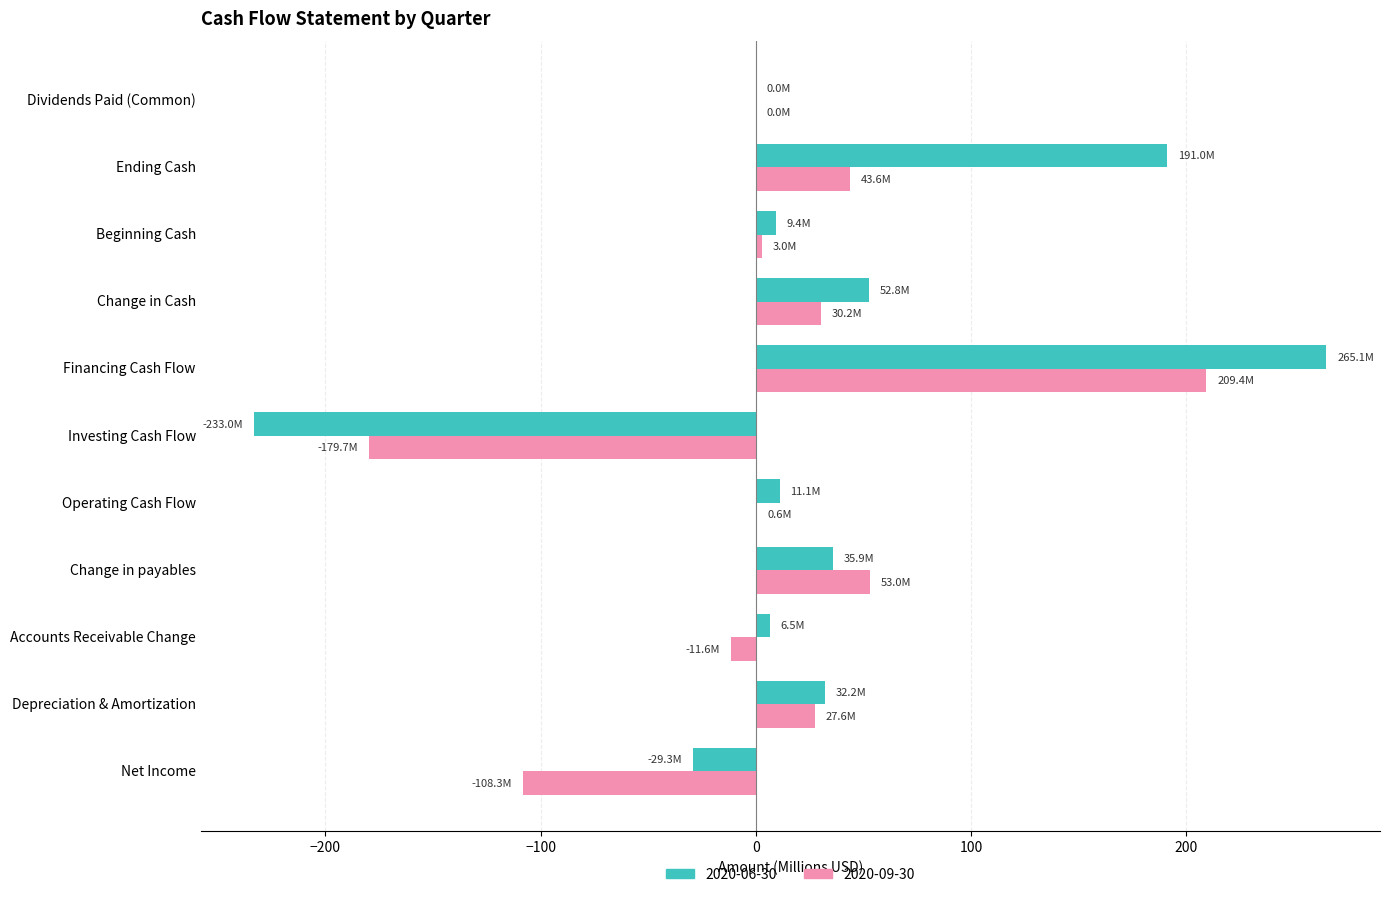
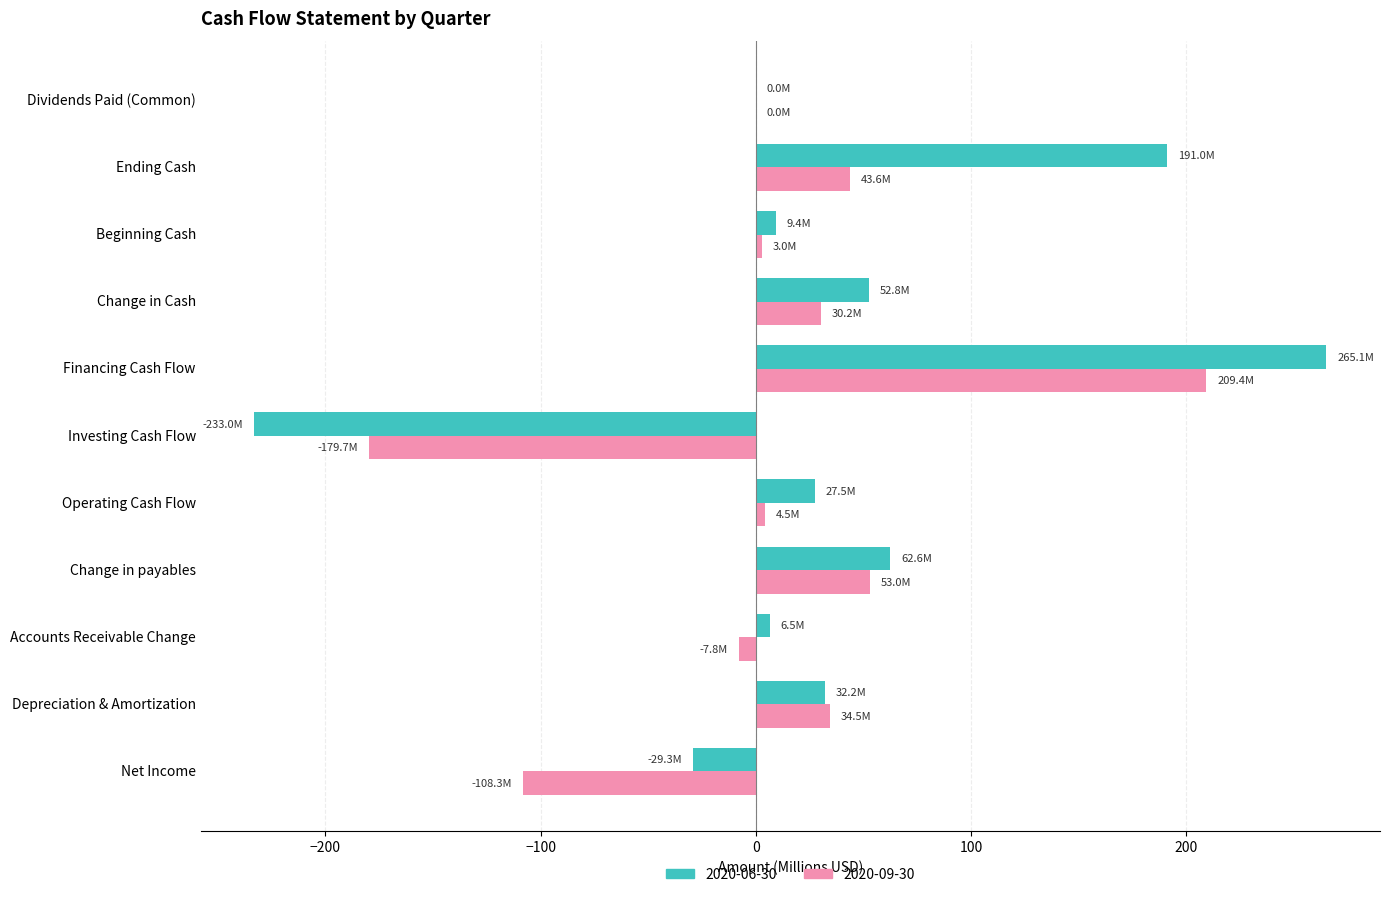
  {
    "2020-06-30": {
      "Dividends Paid (Common)": "0.0M",
      "Ending Cash": "191.0M",
      "Beginning Cash": "9.4M",
      "Change in Cash": "52.8M",
      "Financing Cash Flow": "265.1M",
      "Investing Cash Flow": "-233.0M",
-     "Operating Cash Flow": "11.1M",
-     "Change in payables": "35.9M",
+     "Operating Cash Flow": "27.5M",
+     "Change in payables": "62.6M",
      "Accounts Receivable Change": "6.5M",
      "Depreciation & Amortization": "32.2M",
      "Net Income": "-29.3M"
    },
    "2020-09-30": {
      "Dividends Paid (Common)": "0.0M",
      "Ending Cash": "43.6M",
      "Beginning Cash": "3.0M",
      "Change in Cash": "30.2M",
      "Financing Cash Flow": "209.4M",
      "Investing Cash Flow": "-179.7M",
-     "Operating Cash Flow": "0.6M",
+     "Operating Cash Flow": "4.5M",
      "Change in payables": "53.0M",
-     "Accounts Receivable Change": "-11.6M",
-     "Depreciation & Amortization": "27.6M",
+     "Accounts Receivable Change": "-7.8M",
+     "Depreciation & Amortization": "34.5M",
      "Net Income": "-108.3M"
    }
  }
